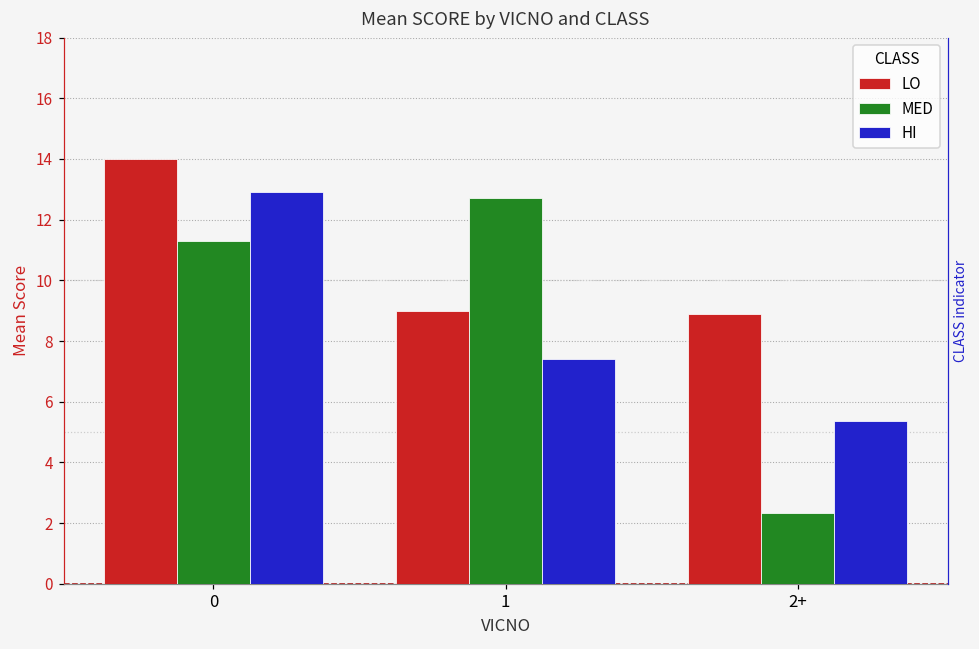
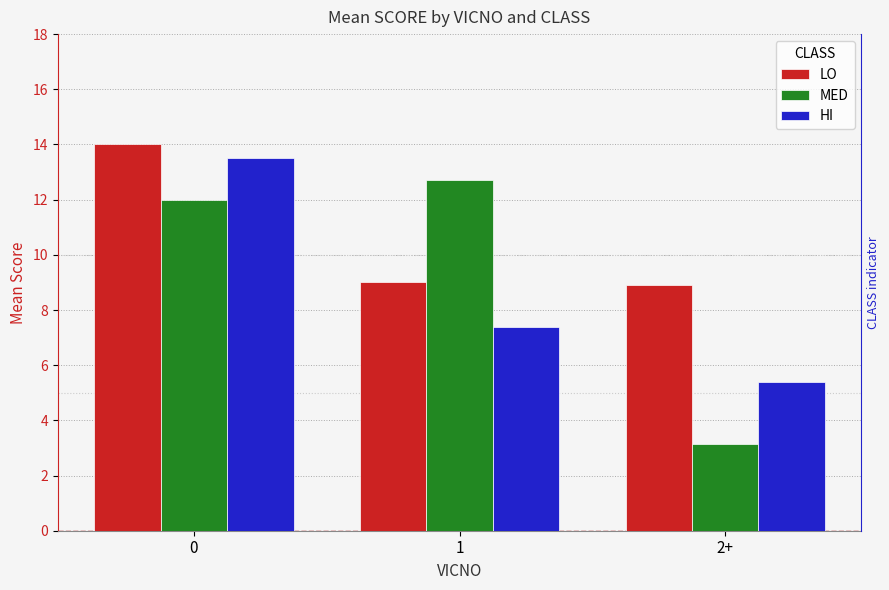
  {
    "LO": {
      "0": 14.0,
      "1": 9.0,
      "2+": 8.9
    },
    "MED": {
-     "0": 11.3,
+     "0": 12.0,
      "1": 12.7,
-     "2+": 2.3
+     "2+": 3.1
    },
    "HI": {
-     "0": 12.9,
+     "0": 13.5,
      "1": 7.4,
      "2+": 5.4
    }
  }
